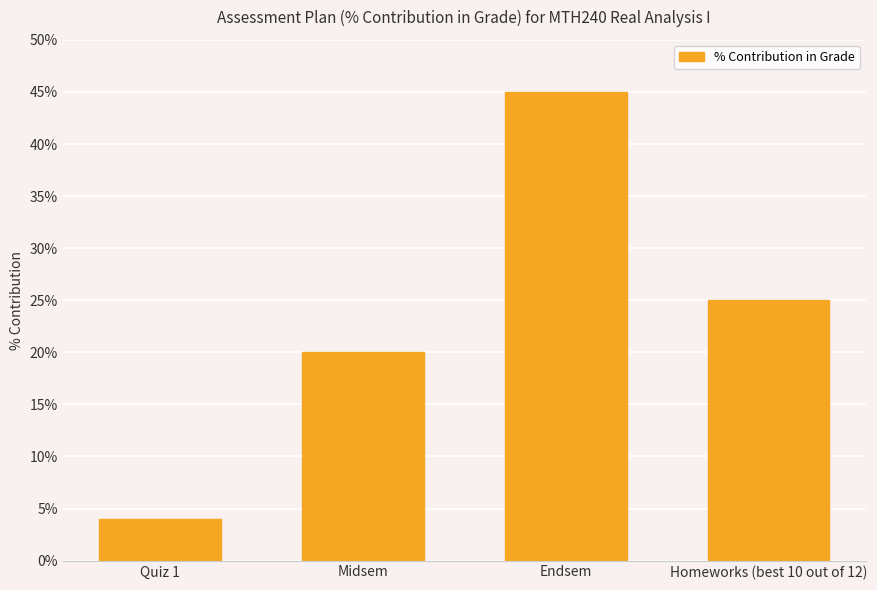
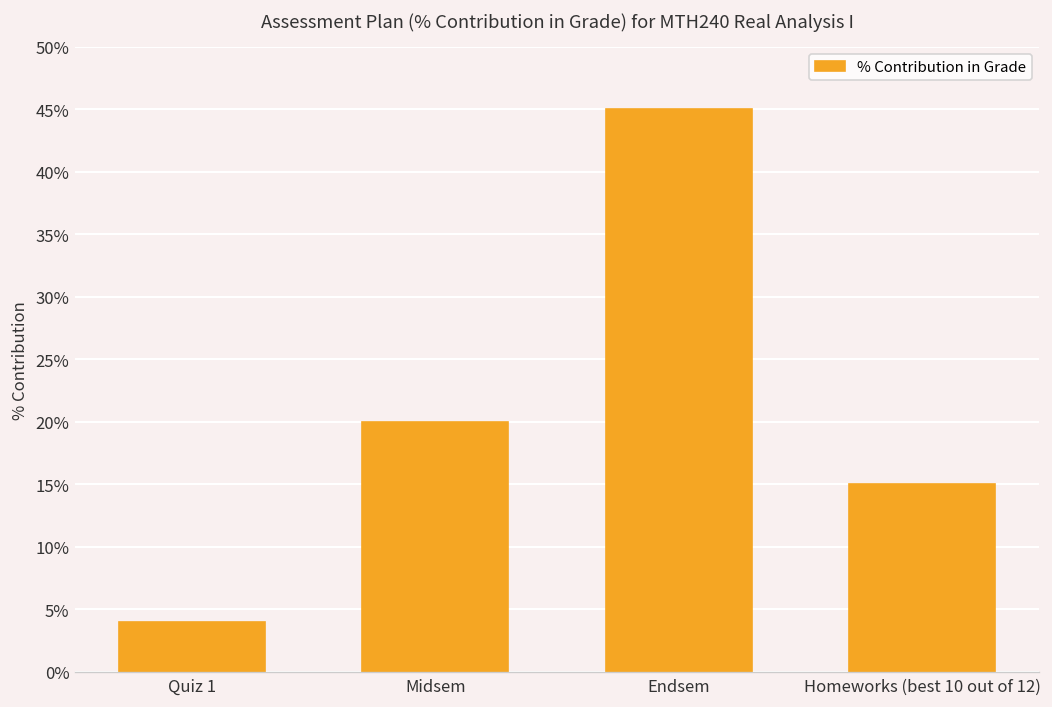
  {
    "Quiz 1": "4%",
    "Midsem": "20%",
    "Endsem": "45%",
-   "Homeworks (best 10 out of 12)": "25%"
+   "Homeworks (best 10 out of 12)": "15%"
  }
